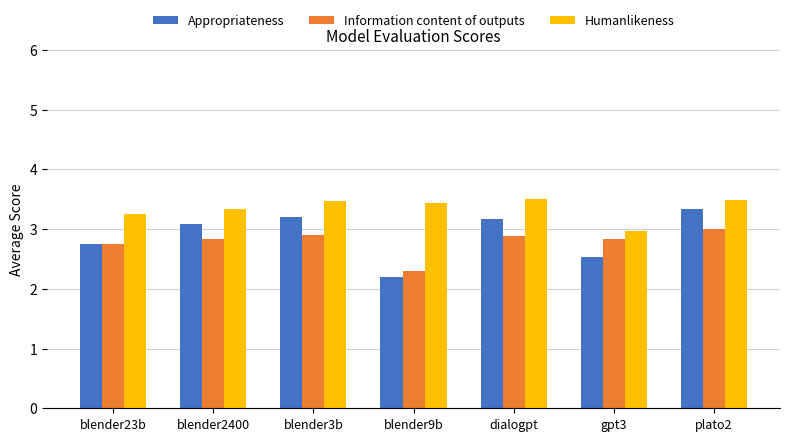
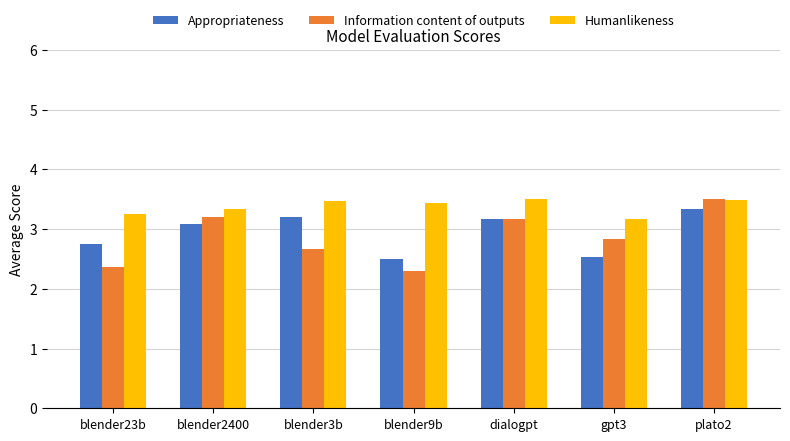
  {
    "Appropriateness": {
      "blender23b": 2.8,
      "blender2400": 3.1,
      "blender3b": 3.2,
-     "blender9b": 2.2,
+     "blender9b": 2.5,
      "dialogpt": 3.2,
      "gpt3": 2.5,
      "plato2": 3.3
    },
    "Information content of outputs": {
-     "blender23b": 2.8,
-     "blender2400": 2.8,
-     "blender3b": 2.9,
+     "blender23b": 2.4,
+     "blender2400": 3.2,
+     "blender3b": 2.7,
      "blender9b": 2.3,
-     "dialogpt": 2.9,
+     "dialogpt": 3.2,
      "gpt3": 2.8,
-     "plato2": 3.0
+     "plato2": 3.5
    },
    "Humanlikeness": {
      "blender23b": 3.3,
      "blender2400": 3.3,
      "blender3b": 3.5,
      "blender9b": 3.4,
      "dialogpt": 3.5,
-     "gpt3": 3.0,
+     "gpt3": 3.2,
      "plato2": 3.5
    }
  }
